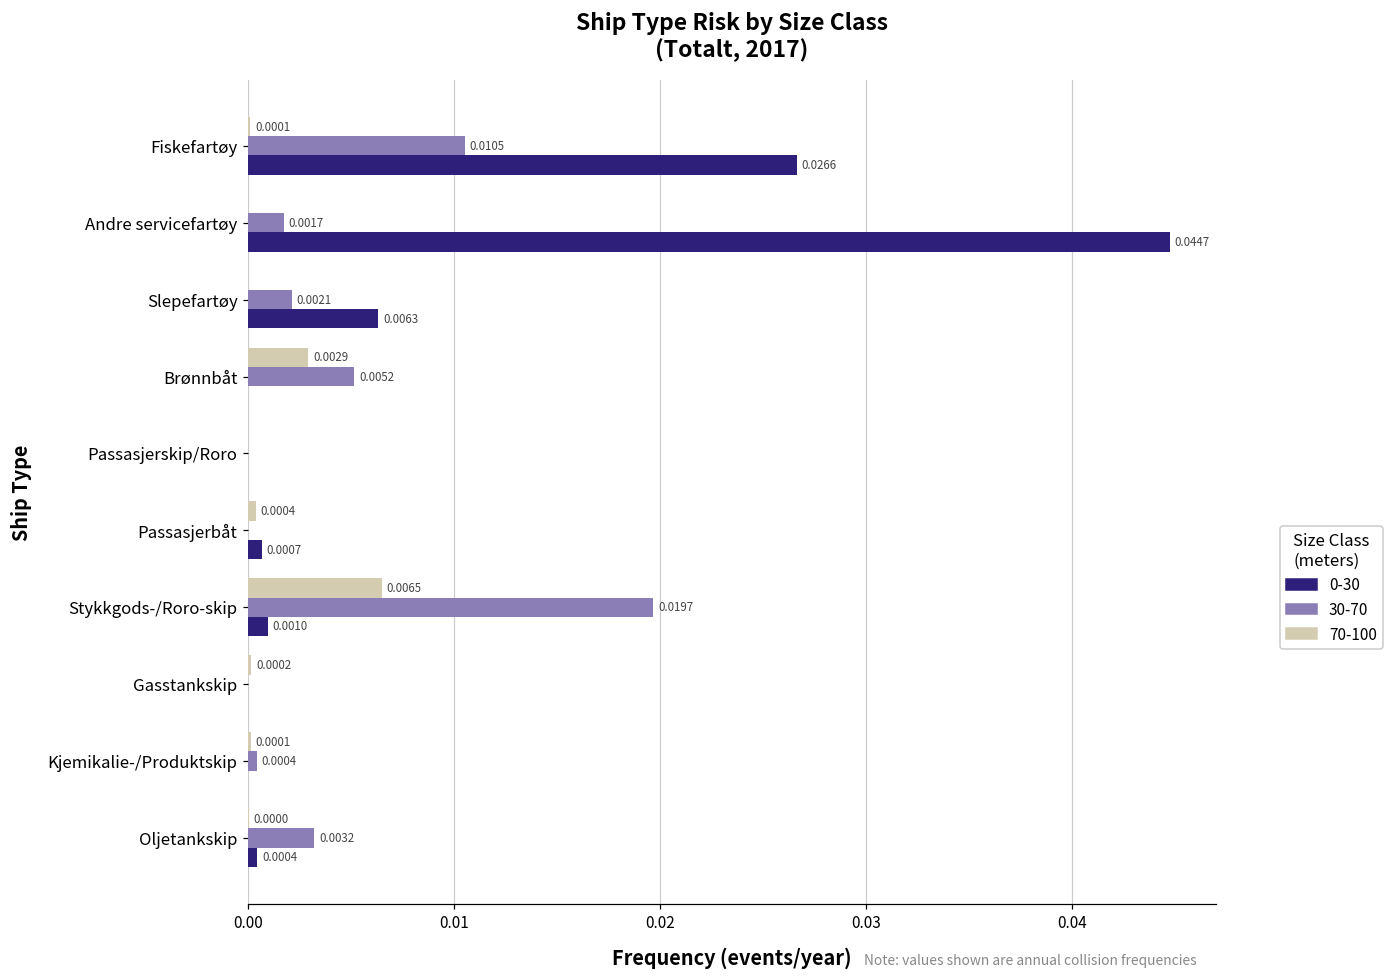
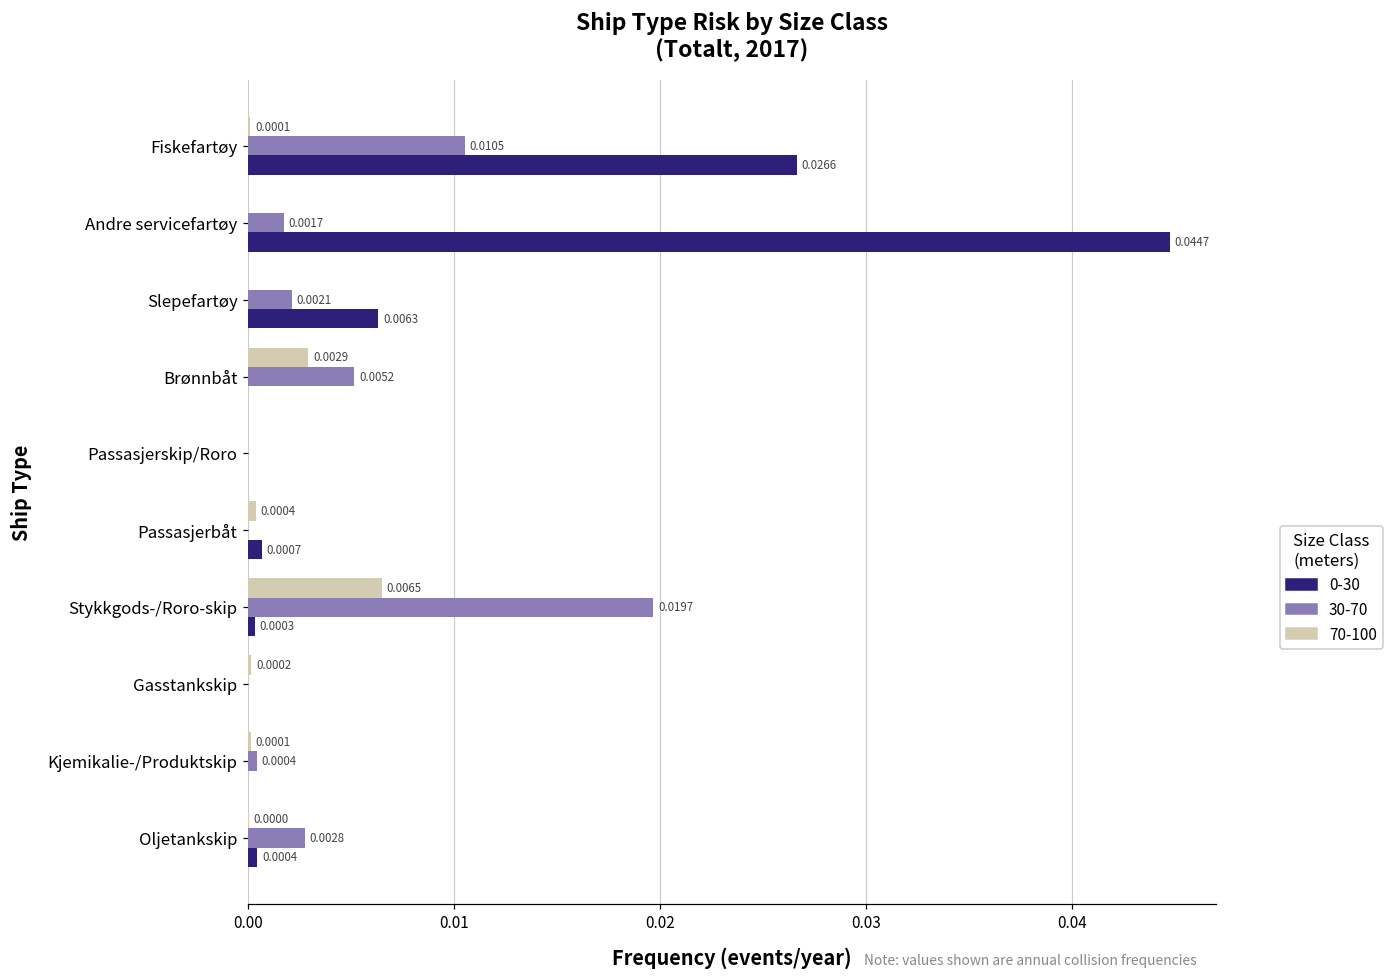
  {
    "0-30": {
      "Fiskefartøy": 0.0266,
      "Andre servicefartøy": 0.0447,
      "Slepefartøy": 0.0063,
      "Passasjerbåt": 0.0007,
-     "Stykkgods-/Roro-skip": 0.0010,
+     "Stykkgods-/Roro-skip": 0.0003,
      "Oljetankskip": 0.0004
    },
    "30-70": {
      "Fiskefartøy": 0.0105,
      "Andre servicefartøy": 0.0017,
      "Slepefartøy": 0.0021,
      "Brønnbåt": 0.0052,
      "Stykkgods-/Roro-skip": 0.0197,
      "Kjemikalie-/Produktskip": 0.0004,
-     "Oljetankskip": 0.0032
+     "Oljetankskip": 0.0028
    },
    "70-100": {
      "Fiskefartøy": 0.0001,
      "Brønnbåt": 0.0029,
      "Passasjerbåt": 0.0004,
      "Stykkgods-/Roro-skip": 0.0065,
      "Gasstankskip": 0.0002,
      "Kjemikalie-/Produktskip": 0.0001,
      "Oljetankskip": 0.0000
    }
  }
